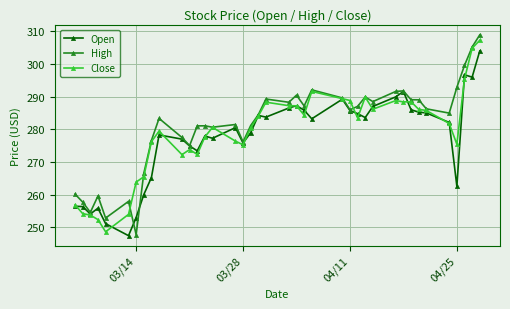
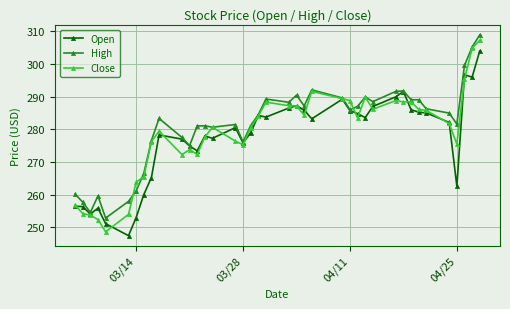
  {
    "Open": {
      "03/14": 253,
      "04/25": 263
    },
    "High": {
-     "03/14": 248,
-     "04/25": 293
+     "03/14": 261,
+     "04/25": 282
    },
    "Close": {
      "03/14": 264,
      "04/11": 289,
      "04/25": 275
    }
  }
